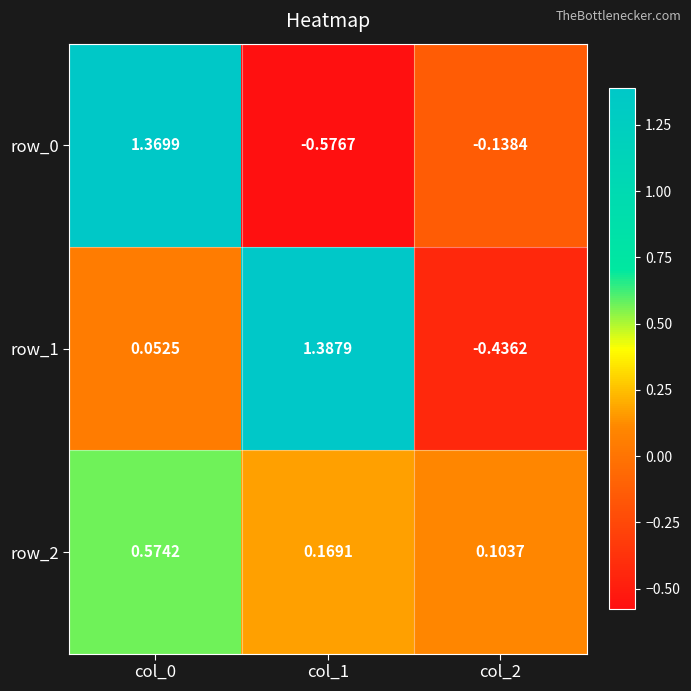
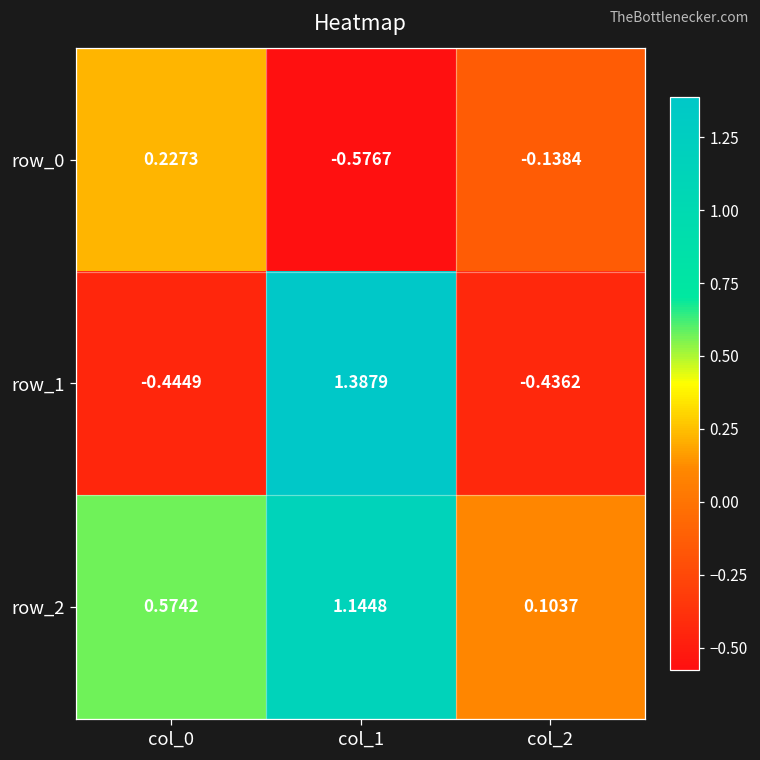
  {
    "row_0": {
-     "col_0": 1.3699,
+     "col_0": 0.2273,
      "col_1": -0.5767,
      "col_2": -0.1384
    },
    "row_1": {
-     "col_0": 0.0525,
+     "col_0": -0.4449,
      "col_1": 1.3879,
      "col_2": -0.4362
    },
    "row_2": {
      "col_0": 0.5742,
-     "col_1": 0.1691,
+     "col_1": 1.1448,
      "col_2": 0.1037
    }
  }
